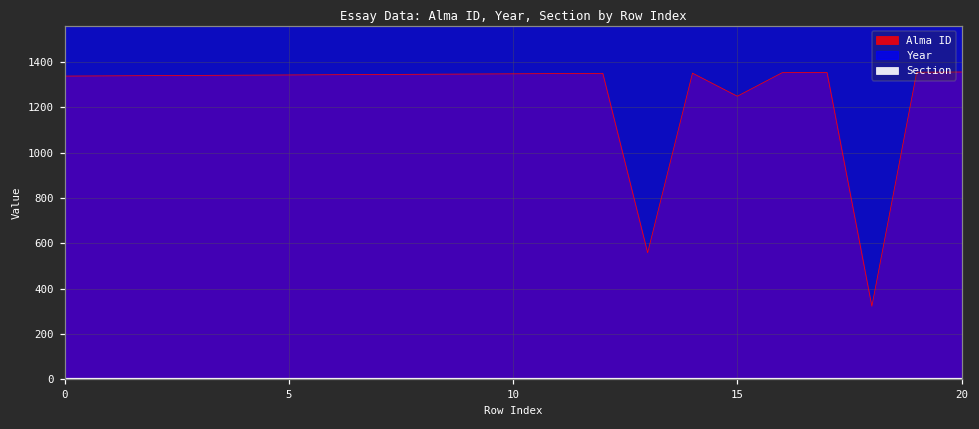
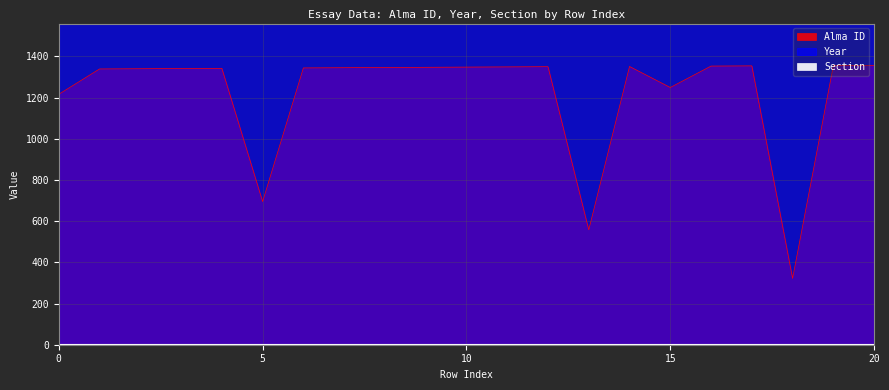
  {
    "Alma ID": {
-     "0": 1340,
-     "5": 1340,
+     "0": 1220,
+     "5": 700,
      "10": 1350,
      "15": 1250,
      "20": 1360
    },
    "Section": {
      "0": 0,
      "5": 0,
      "10": 0,
      "15": 0,
      "20": 0
    }
  }
